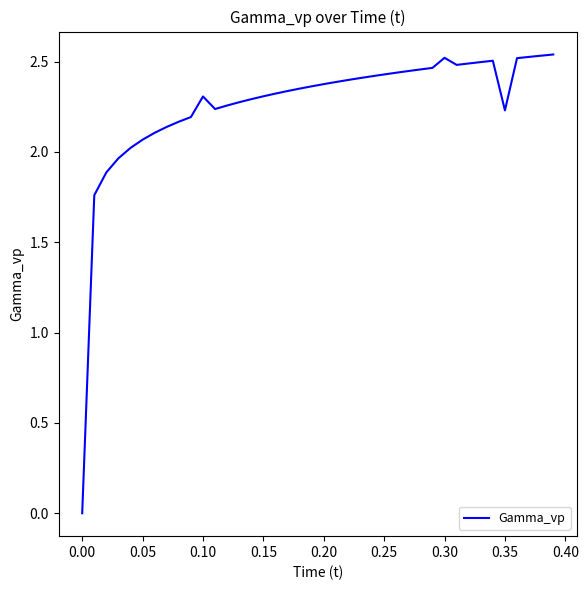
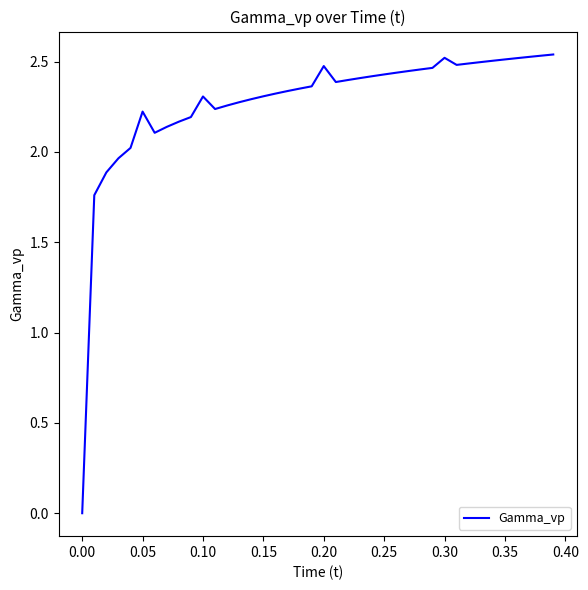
  {
    "0.00": 0.00,
-   "0.05": 2.07,
+   "0.05": 2.22,
    "0.10": 2.31,
    "0.15": 2.31,
-   "0.20": 2.37,
+   "0.20": 2.47,
    "0.25": 2.43,
    "0.30": 2.52,
-   "0.35": 2.23
+   "0.35": 2.51
  }
